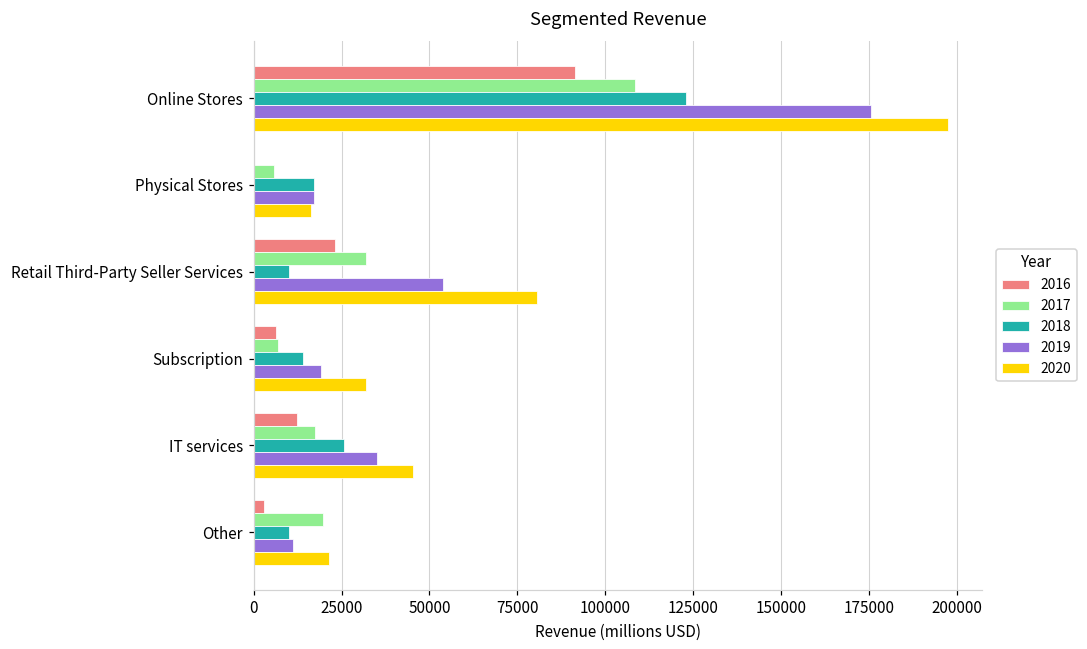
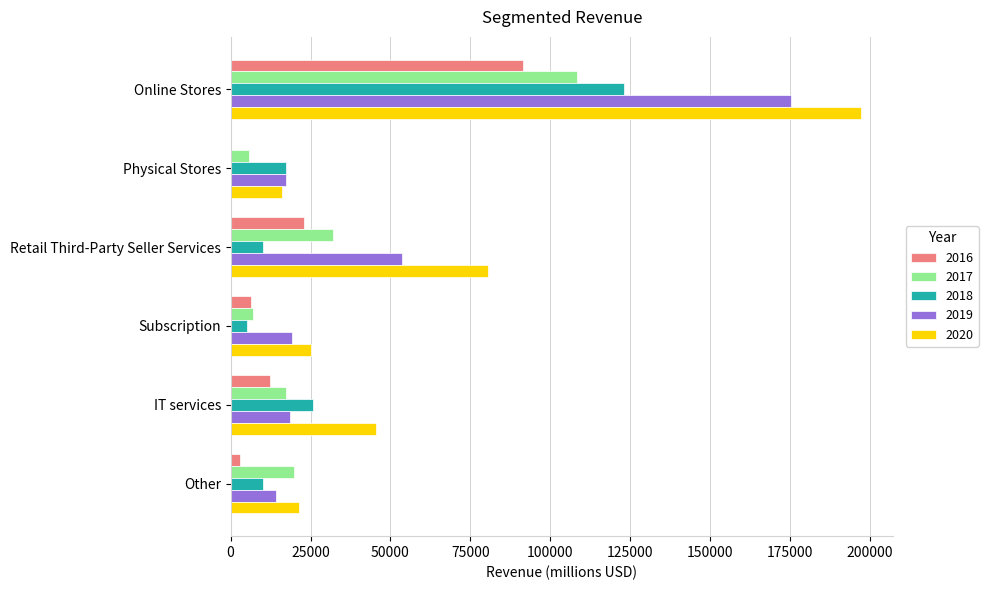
  {
    "2016": {
      "Online Stores": 91000,
      "Physical Stores": 0,
      "Retail Third-Party Seller Services": 23000,
      "Subscription": 6000,
      "IT services": 12000,
      "Other": 3000
    },
    "2017": {
      "Online Stores": 108000,
      "Physical Stores": 6000,
      "Retail Third-Party Seller Services": 32000,
      "Subscription": 7000,
      "IT services": 17000,
      "Other": 20000
    },
    "2018": {
      "Online Stores": 123000,
      "Physical Stores": 17000,
      "Retail Third-Party Seller Services": 10000,
-     "Subscription": 14000,
+     "Subscription": 5000,
      "IT services": 26000,
      "Other": 10000
    },
    "2019": {
      "Online Stores": 175000,
      "Physical Stores": 17000,
      "Retail Third-Party Seller Services": 54000,
      "Subscription": 19000,
-     "IT services": 35000,
-     "Other": 11000
+     "IT services": 19000,
+     "Other": 14000
    },
    "2020": {
      "Online Stores": 197000,
      "Physical Stores": 16000,
      "Retail Third-Party Seller Services": 80000,
-     "Subscription": 32000,
+     "Subscription": 25000,
      "IT services": 45000,
      "Other": 21000
    }
  }
